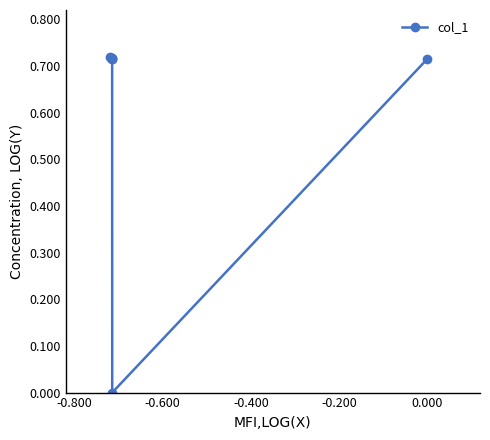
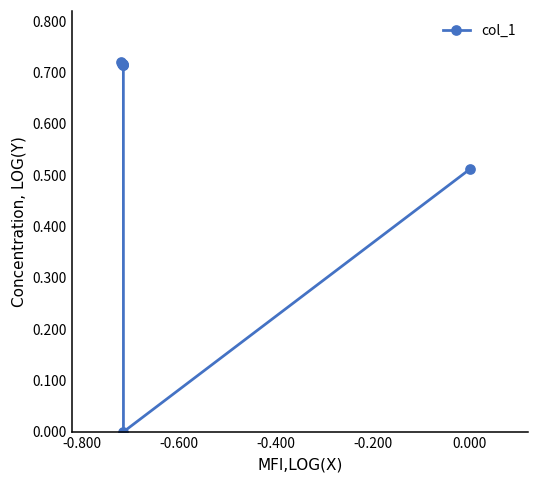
  {
-   "0.000": 0.71
+   "0.000": 0.51
  }
